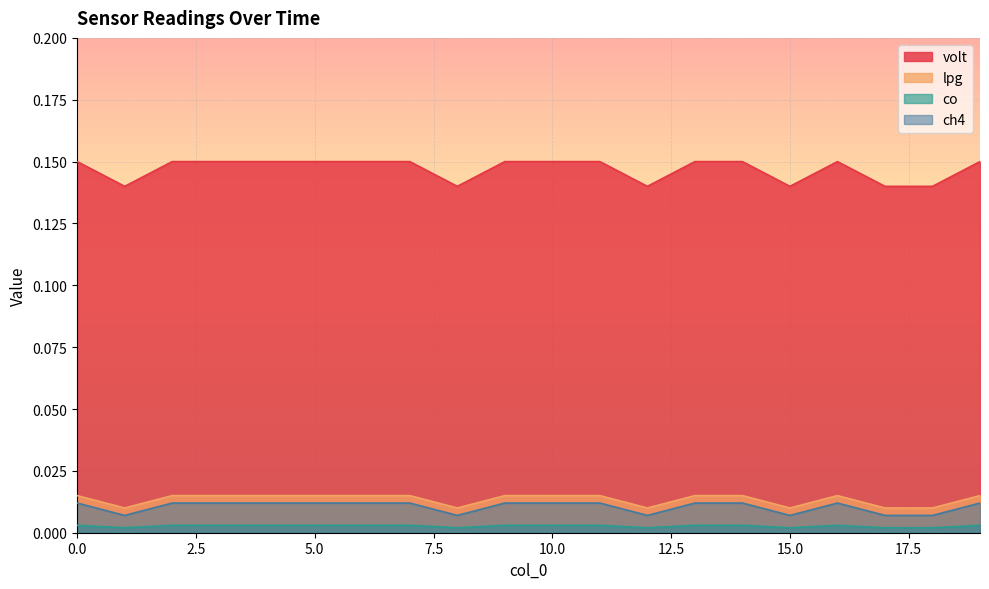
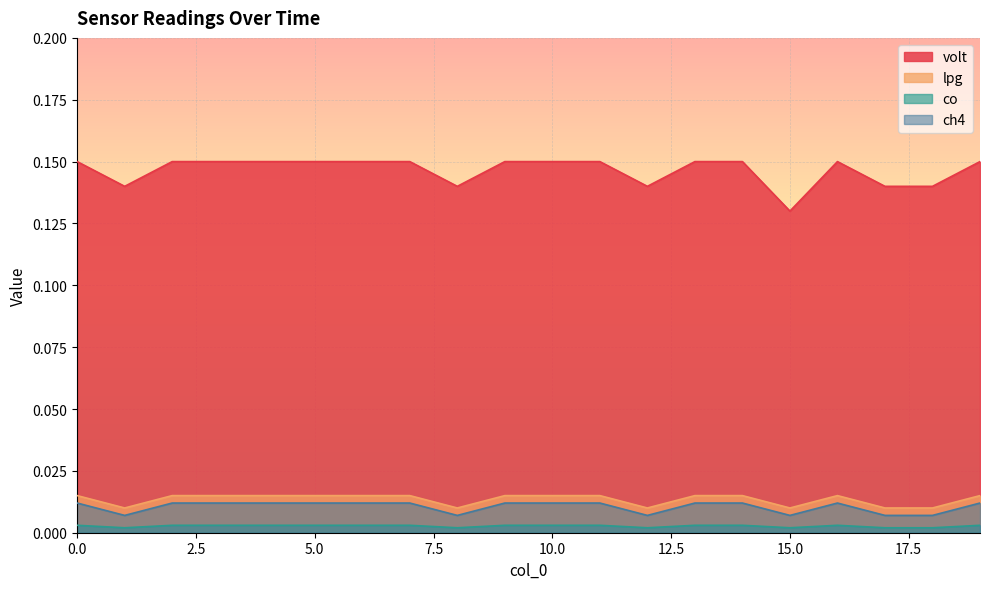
  {
    "volt": {
      "0.0": 0.15,
      "5.0": 0.15,
      "10.0": 0.15,
-     "15.0": 0.14
+     "15.0": 0.13
    },
    "lpg": {
      "0.0": 0.015,
      "5.0": 0.015,
      "10.0": 0.015,
      "15.0": 0.01
    }
  }
